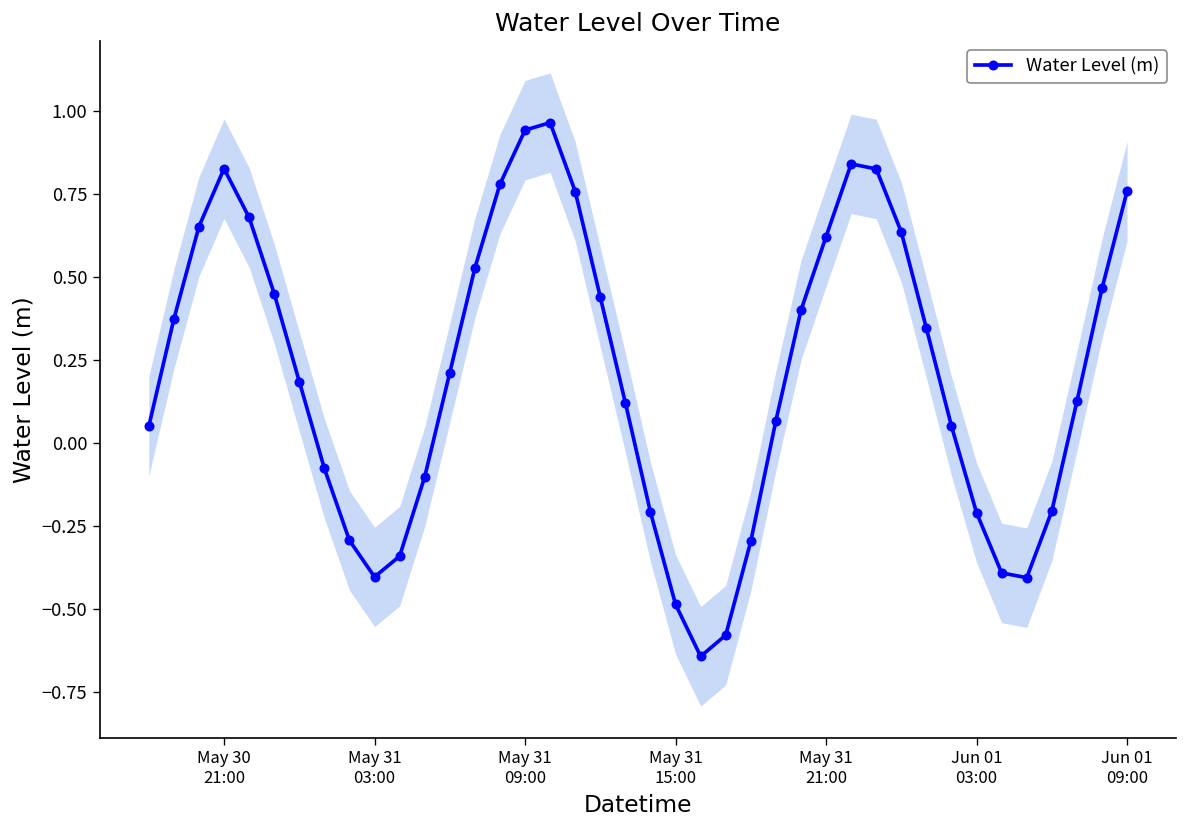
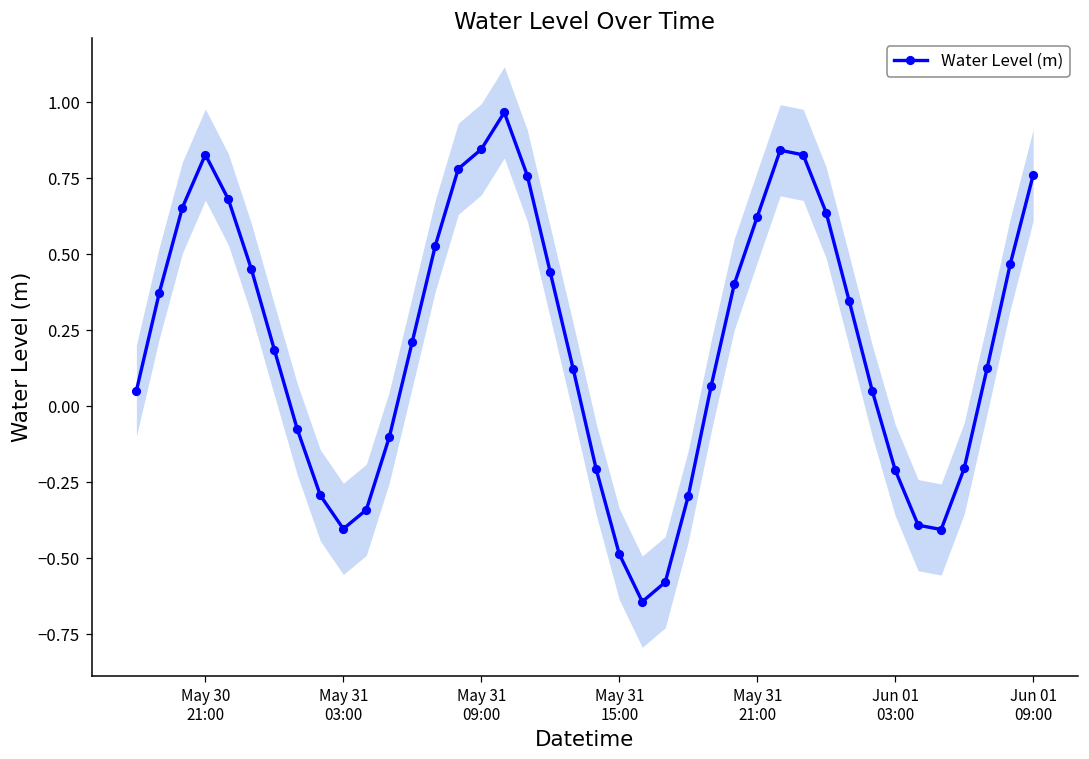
  {
    "Water Level (m)": {
      "May 30 21:00": 0.83,
      "May 31 03:00": -0.40,
-     "May 31 09:00": 0.94,
+     "May 31 09:00": 0.84,
      "May 31 15:00": -0.49,
      "May 31 21:00": 0.62,
      "Jun 01 03:00": -0.21,
      "Jun 01 09:00": 0.76
    }
  }
